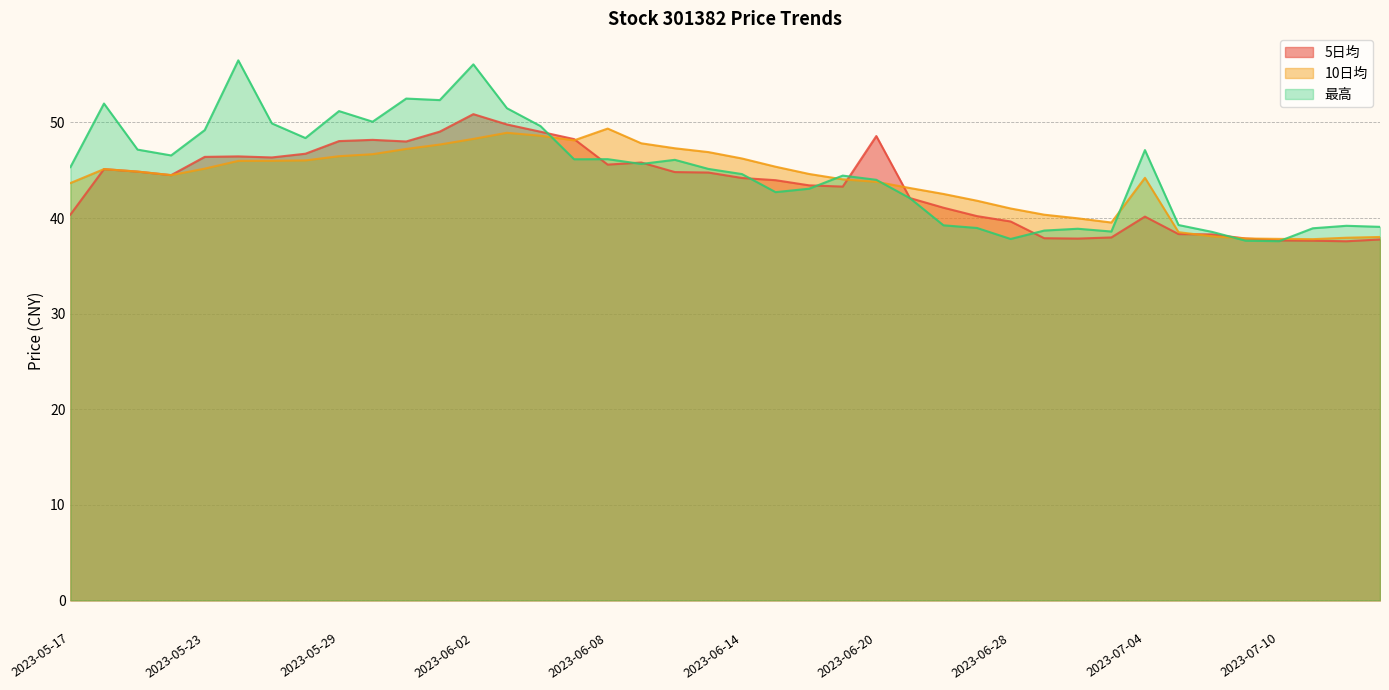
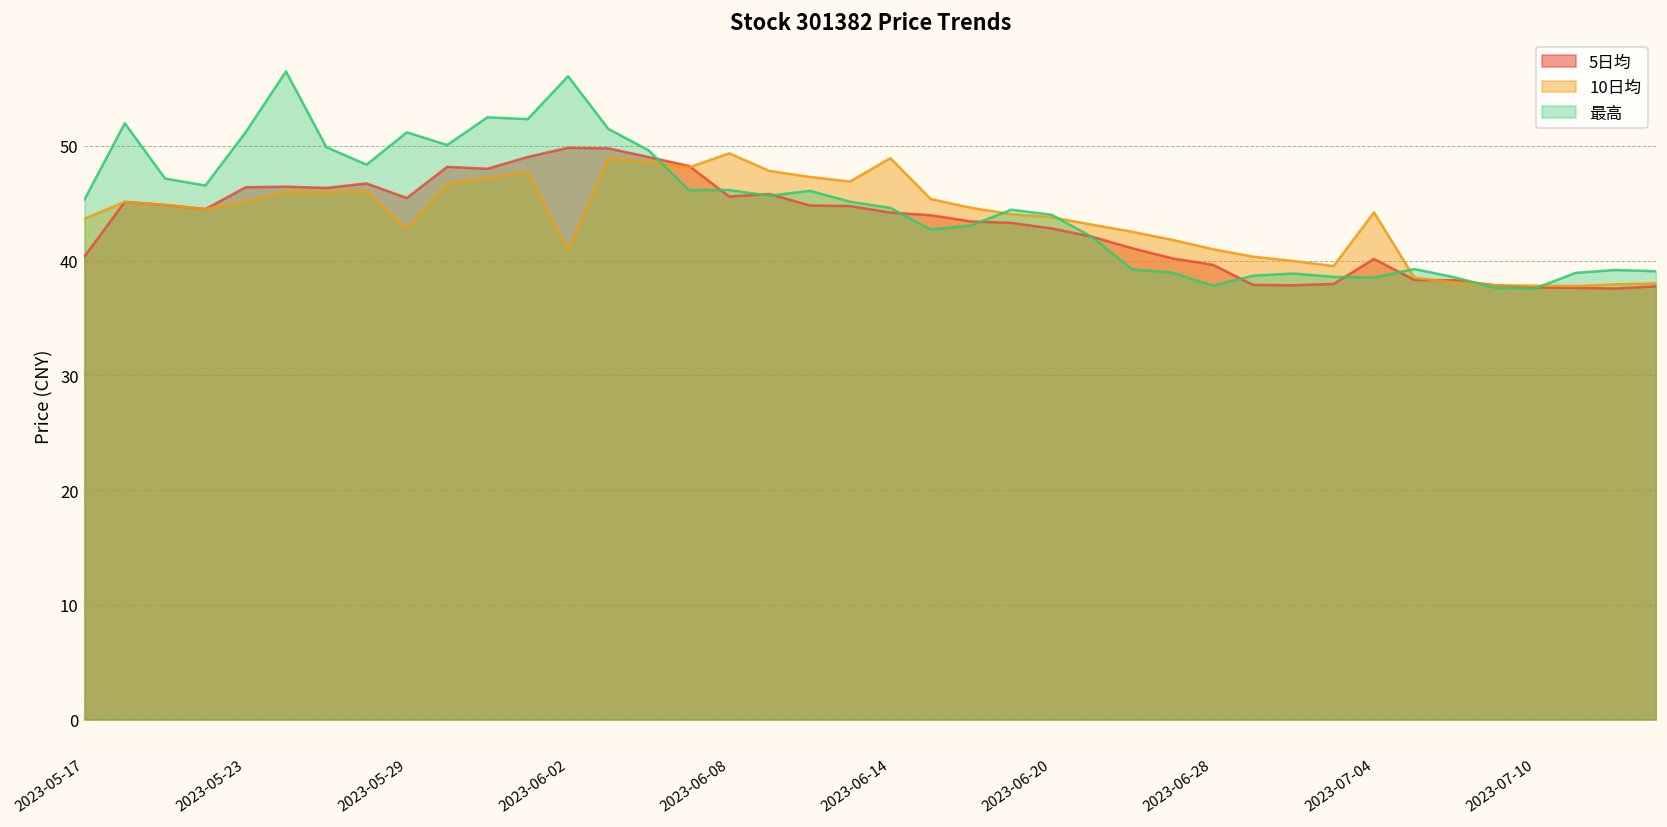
  {
    "5日均": {
      "2023-05-17": 40,
      "2023-05-23": 46,
-     "2023-05-29": 48,
-     "2023-06-02": 51,
+     "2023-05-29": 45,
+     "2023-06-02": 50,
      "2023-06-08": 46,
      "2023-06-14": 44,
-     "2023-06-20": 49,
+     "2023-06-20": 43,
      "2023-06-28": 40,
      "2023-07-04": 40
    },
    "10日均": {
      "2023-05-17": 44,
      "2023-05-23": 45,
-     "2023-05-29": 46,
-     "2023-06-02": 48,
+     "2023-05-29": 43,
+     "2023-06-02": 41,
      "2023-06-08": 49,
-     "2023-06-14": 46,
+     "2023-06-14": 49,
      "2023-06-28": 41,
      "2023-07-04": 44
    },
    "最高": {
      "2023-05-17": 45,
-     "2023-05-23": 49,
+     "2023-05-23": 51,
      "2023-05-29": 51,
      "2023-06-02": 56,
      "2023-06-08": 46,
      "2023-06-14": 45,
      "2023-06-28": 38,
-     "2023-07-04": 47
+     "2023-07-04": 39
    }
  }
